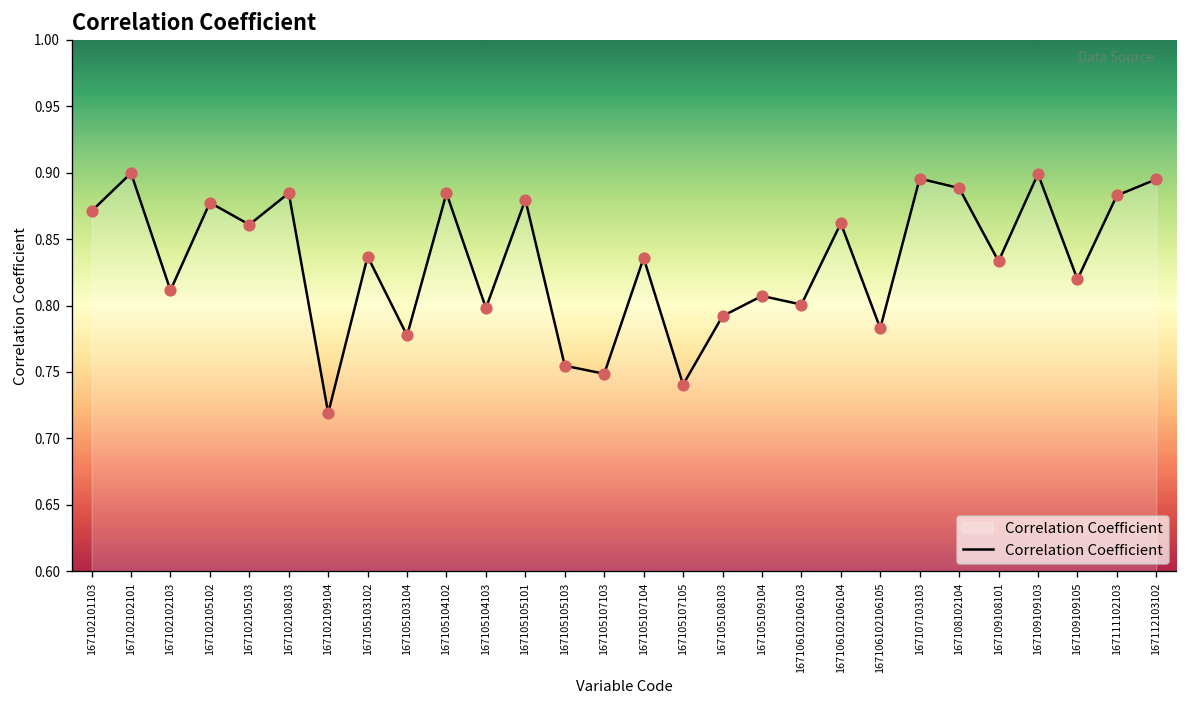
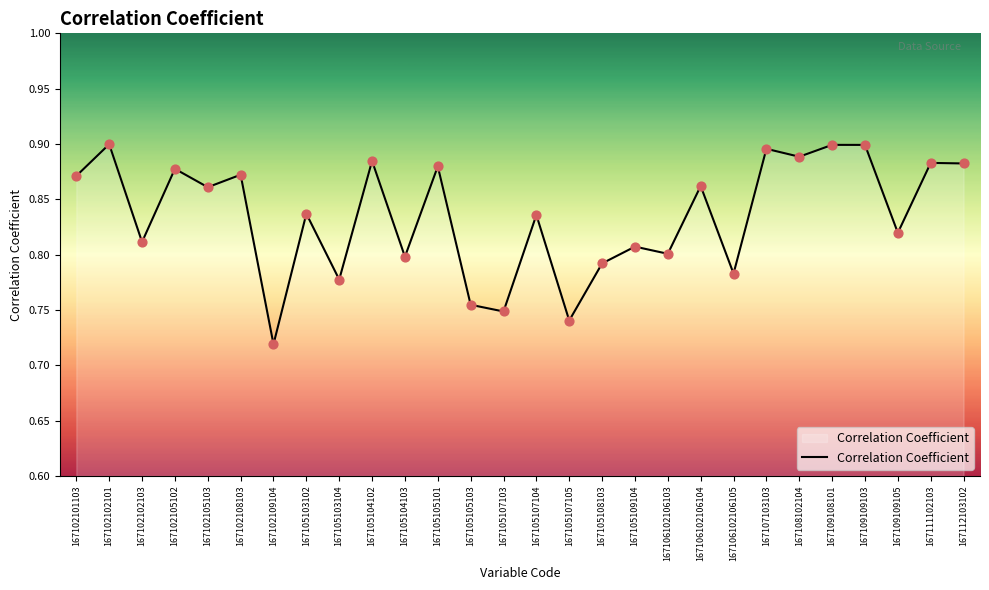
  {
    "167102101103": 0.871,
    "167102102101": 0.900,
    "167102102103": 0.811,
    "167102105102": 0.878,
    "167102105103": 0.861,
-   "167102108103": 0.885,
+   "167102108103": 0.872,
    "167102109104": 0.719,
    "167105103102": 0.837,
    "167105103104": 0.778,
    "167105104102": 0.885,
    "167105104103": 0.798,
    "167105105101": 0.880,
    "167105105103": 0.755,
    "167105107103": 0.749,
    "167105107104": 0.836,
    "167105107105": 0.740,
    "167105108103": 0.792,
    "167105109104": 0.807,
    "167106102106103": 0.801,
    "167106102106104": 0.862,
    "167106102106105": 0.783,
    "167107103103": 0.896,
    "167108102104": 0.888,
-   "167109108101": 0.833,
+   "167109108101": 0.899,
    "167109109103": 0.899,
    "167109109105": 0.820,
    "167111102103": 0.883,
-   "167112103102": 0.895
+   "167112103102": 0.882
  }
